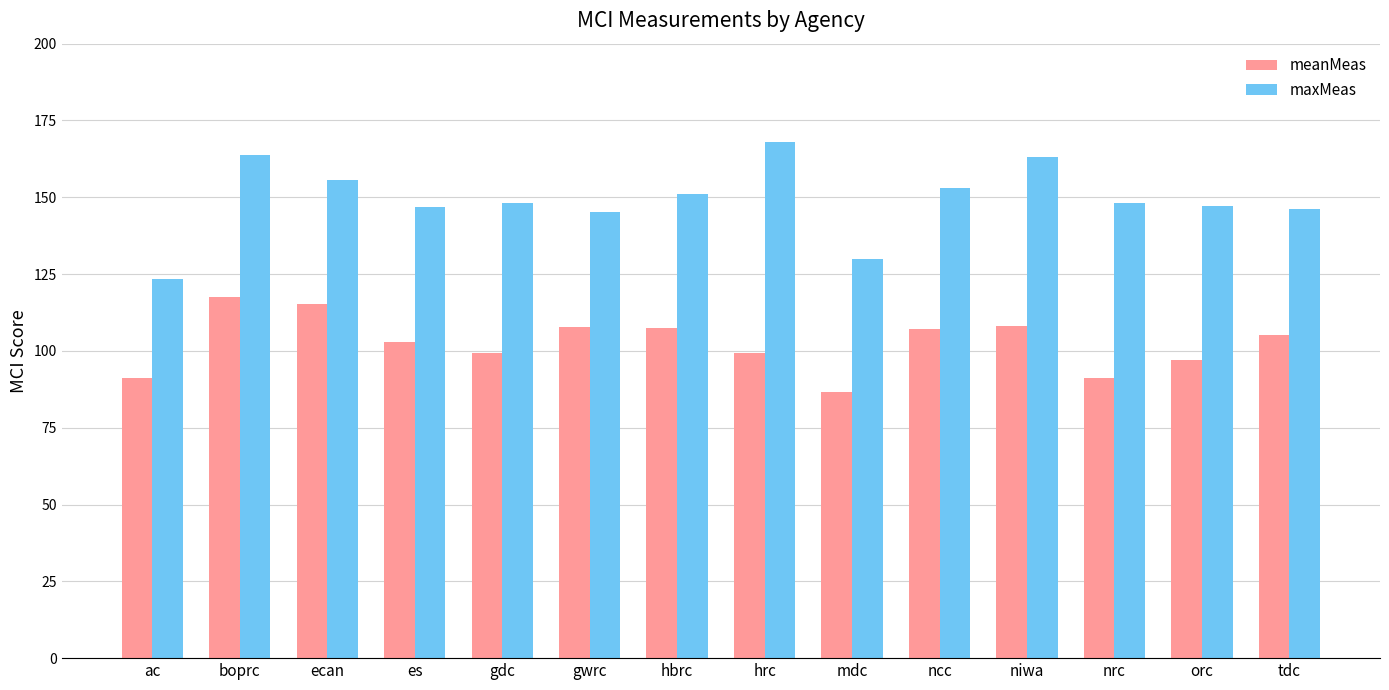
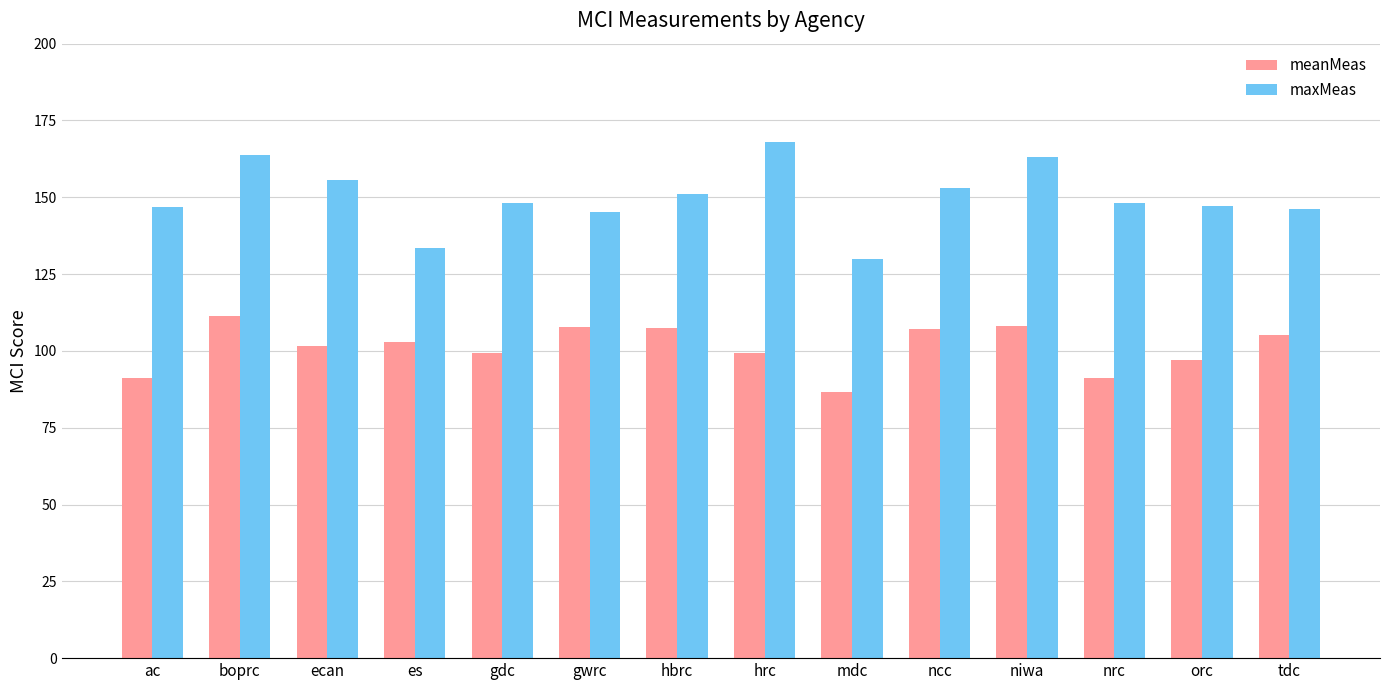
  {
    "meanMeas": {
      "ac": 91,
-     "boprc": 118,
-     "ecan": 115,
+     "boprc": 112,
+     "ecan": 102,
      "es": 103,
      "gdc": 99,
      "gwrc": 108,
      "hbrc": 108,
      "hrc": 99,
      "mdc": 87,
      "ncc": 107,
      "niwa": 108,
      "nrc": 91,
      "orc": 97,
      "tdc": 105
    },
    "maxMeas": {
-     "ac": 124,
+     "ac": 147,
      "boprc": 164,
      "ecan": 156,
-     "es": 147,
+     "es": 133,
      "gdc": 148,
      "gwrc": 145,
      "hbrc": 151,
      "hrc": 168,
      "mdc": 130,
      "ncc": 153,
      "niwa": 163,
      "nrc": 148,
      "orc": 147,
      "tdc": 146
    }
  }
